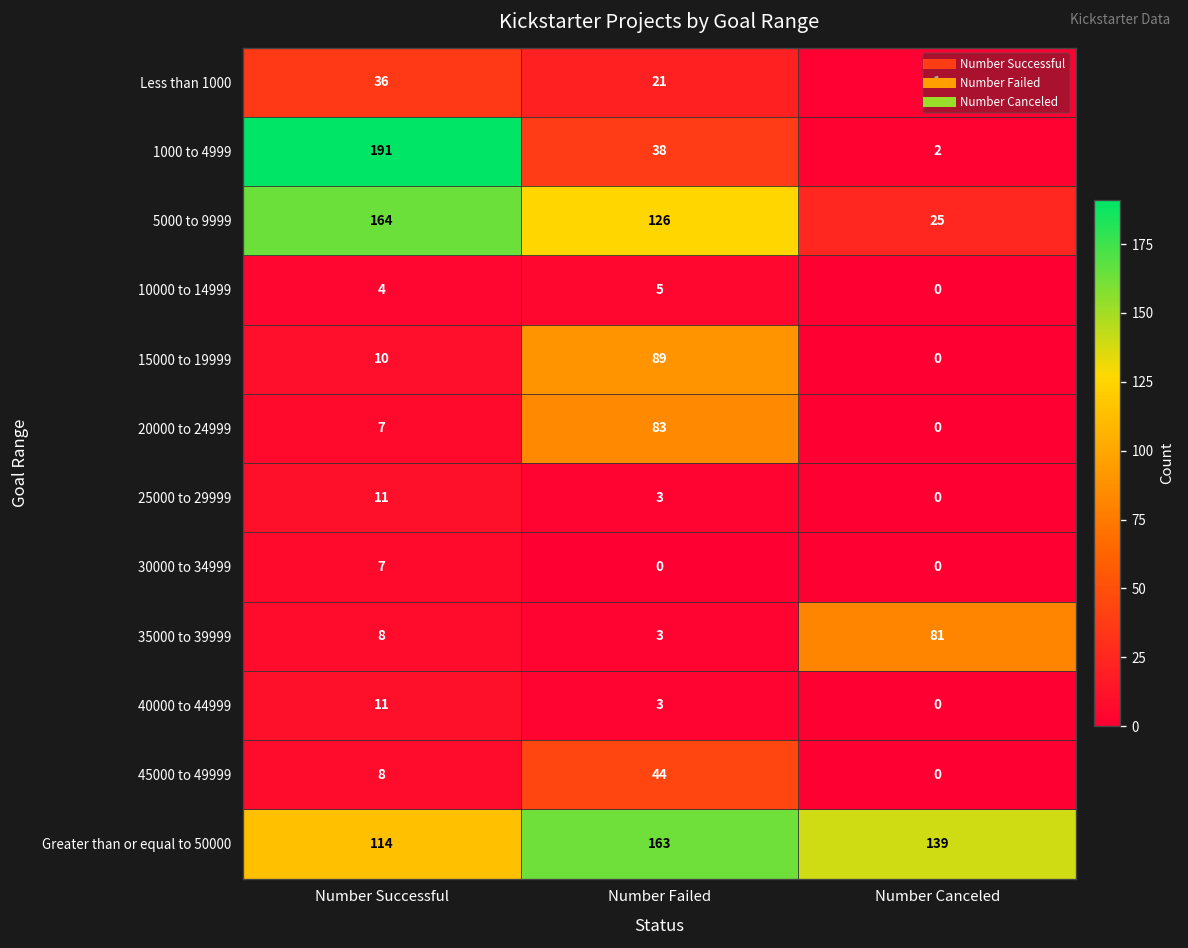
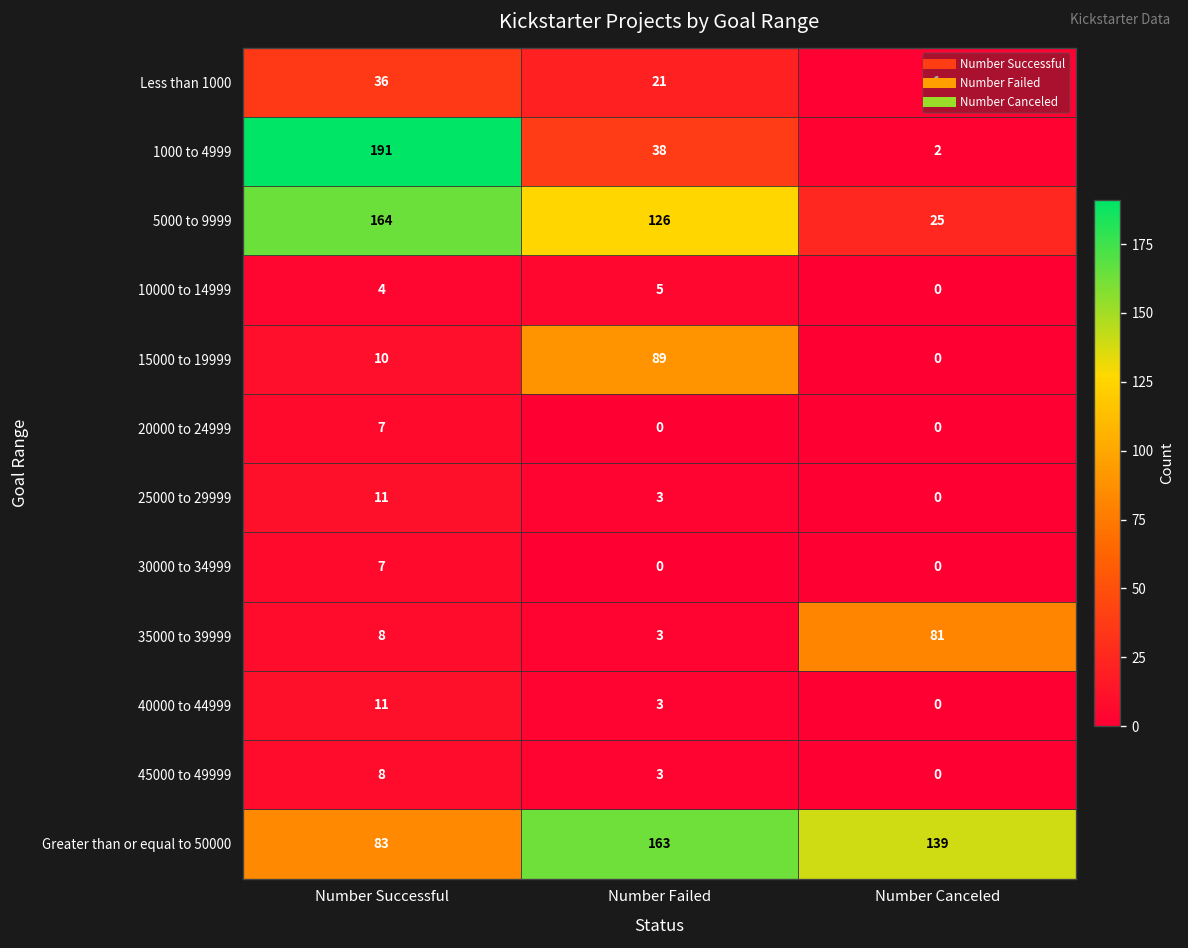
  {
    "Less than 1000": {
      "Number Successful": 36,
      "Number Failed": 21
    },
    "1000 to 4999": {
      "Number Successful": 191,
      "Number Failed": 38,
      "Number Canceled": 2
    },
    "5000 to 9999": {
      "Number Successful": 164,
      "Number Failed": 126,
      "Number Canceled": 25
    },
    "10000 to 14999": {
      "Number Successful": 4,
      "Number Failed": 5,
      "Number Canceled": 0
    },
    "15000 to 19999": {
      "Number Successful": 10,
      "Number Failed": 89,
      "Number Canceled": 0
    },
    "20000 to 24999": {
      "Number Successful": 7,
-     "Number Failed": 83,
+     "Number Failed": 0,
      "Number Canceled": 0
    },
    "25000 to 29999": {
      "Number Successful": 11,
      "Number Failed": 3,
      "Number Canceled": 0
    },
    "30000 to 34999": {
      "Number Successful": 7,
      "Number Failed": 0,
      "Number Canceled": 0
    },
    "35000 to 39999": {
      "Number Successful": 8,
      "Number Failed": 3,
      "Number Canceled": 81
    },
    "40000 to 44999": {
      "Number Successful": 11,
      "Number Failed": 3,
      "Number Canceled": 0
    },
    "45000 to 49999": {
      "Number Successful": 8,
-     "Number Failed": 44,
+     "Number Failed": 3,
      "Number Canceled": 0
    },
    "Greater than or equal to 50000": {
-     "Number Successful": 114,
+     "Number Successful": 83,
      "Number Failed": 163,
      "Number Canceled": 139
    }
  }
